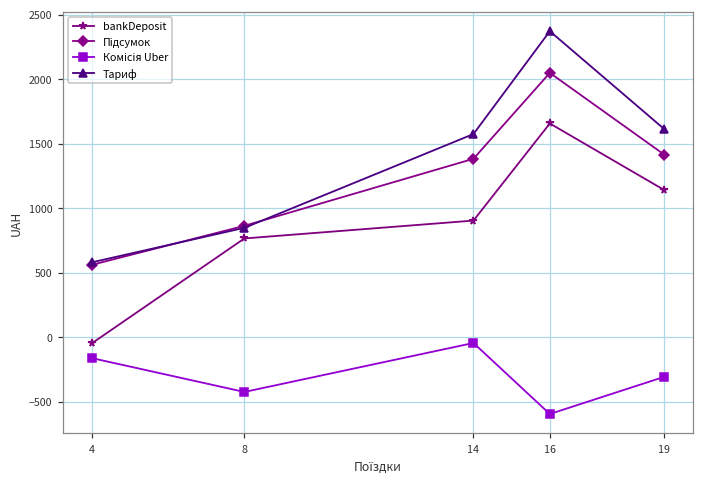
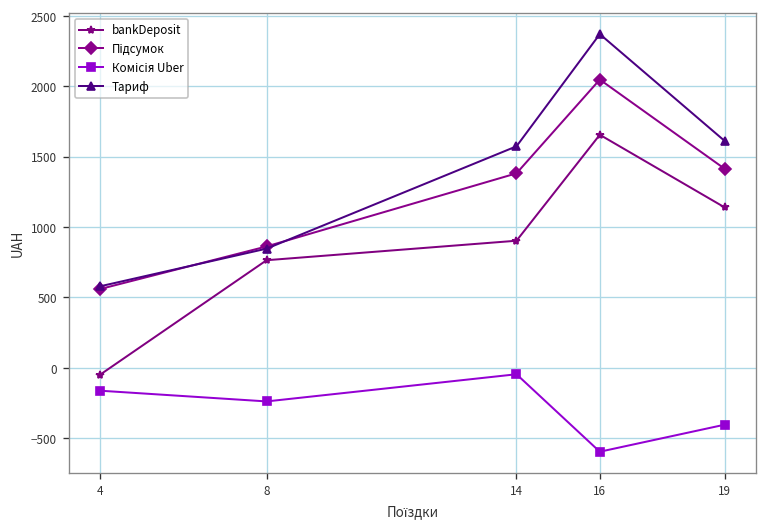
  {
    "Комісія Uber": {
      "4": -160,
-     "8": -430,
+     "8": -240,
      "14": -50,
      "16": -600,
-     "19": -310
+     "19": -400
    }
  }
